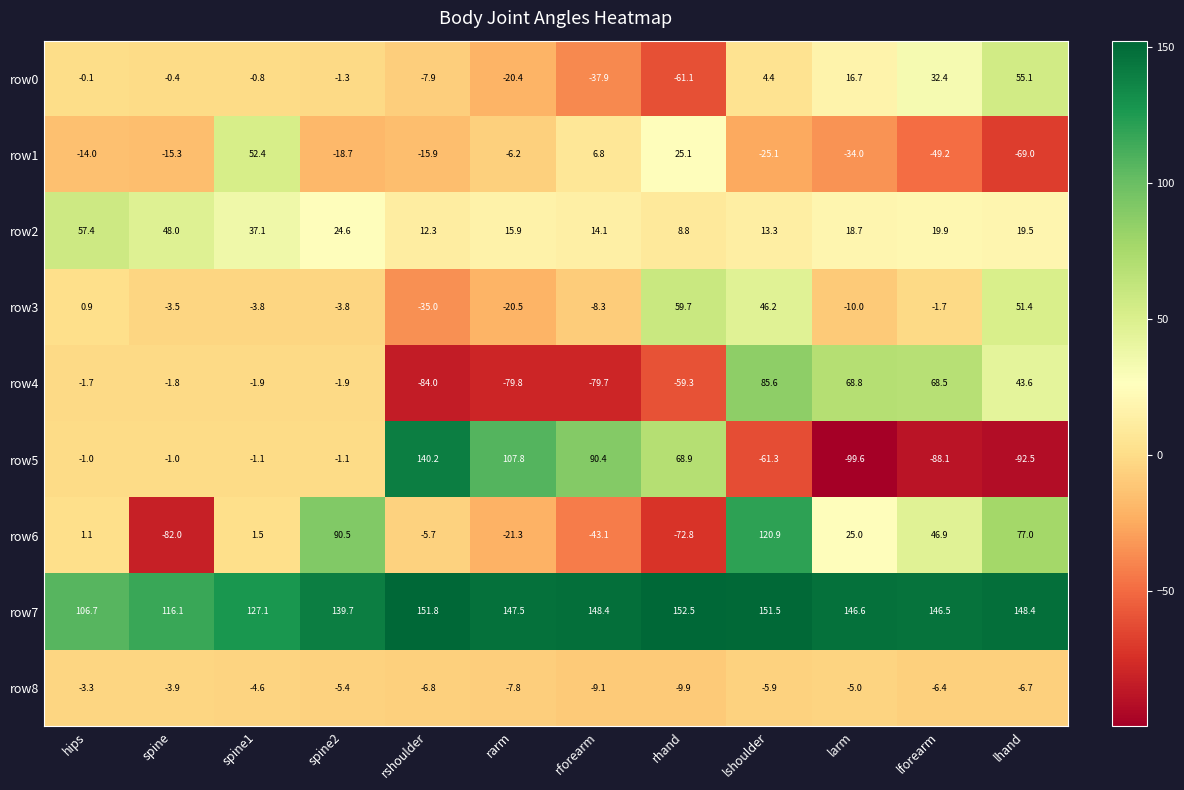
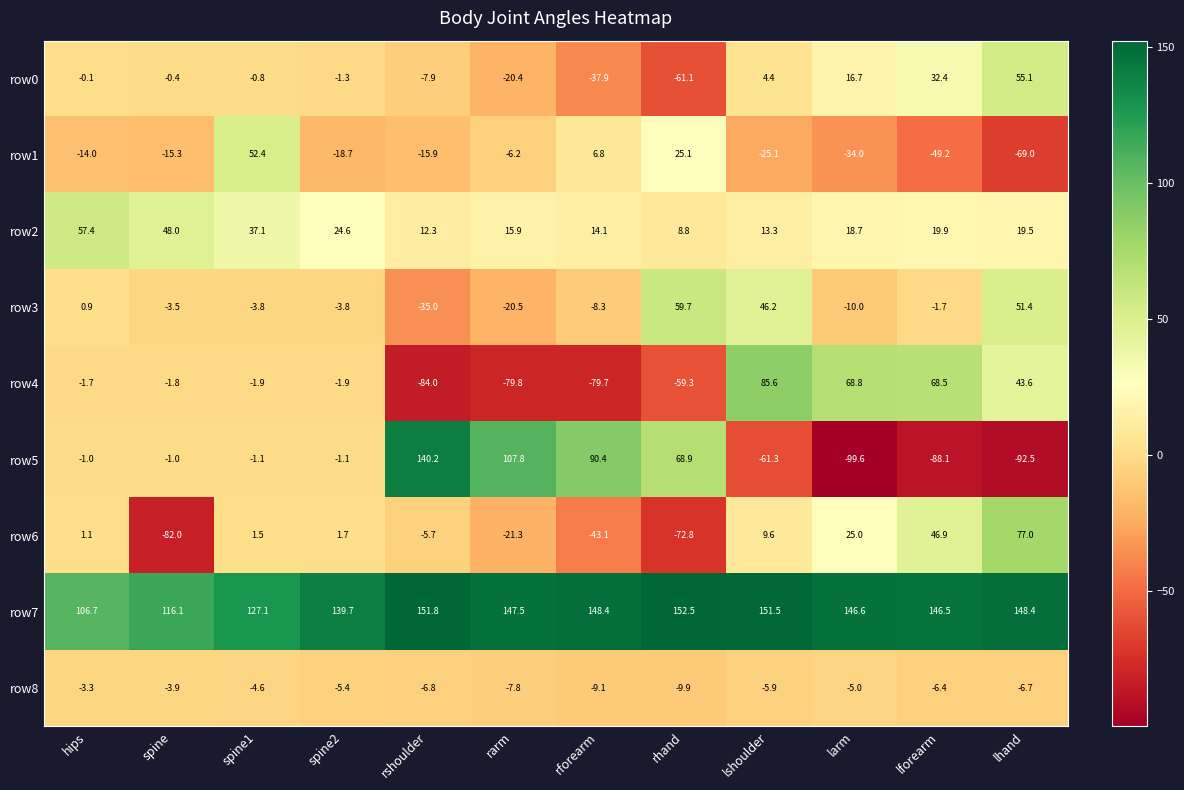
  {
    "row0": {
      "hips": -0.1,
      "spine": -0.4,
      "spine1": -0.8,
      "spine2": -1.3,
      "rshoulder": -7.9,
      "rarm": -20.4,
      "rforearm": -37.9,
      "rhand": -61.1,
      "lshoulder": 4.4,
      "larm": 16.7,
      "lforearm": 32.4,
      "lhand": 55.1
    },
    "row1": {
      "hips": -14.0,
      "spine": -15.3,
      "spine1": 52.4,
      "spine2": -18.7,
      "rshoulder": -15.9,
      "rarm": -6.2,
      "rforearm": 6.8,
      "rhand": 25.1,
      "lshoulder": -25.1,
      "larm": -34.0,
      "lforearm": -49.2,
      "lhand": -69.0
    },
    "row2": {
      "hips": 57.4,
      "spine": 48.0,
      "spine1": 37.1,
      "spine2": 24.6,
      "rshoulder": 12.3,
      "rarm": 15.9,
      "rforearm": 14.1,
      "rhand": 8.8,
      "lshoulder": 13.3,
      "larm": 18.7,
      "lforearm": 19.9,
      "lhand": 19.5
    },
    "row3": {
      "hips": 0.9,
      "spine": -3.5,
      "spine1": -3.8,
      "spine2": -3.8,
      "rshoulder": -35.0,
      "rarm": -20.5,
      "rforearm": -8.3,
      "rhand": 59.7,
      "lshoulder": 46.2,
      "larm": -10.0,
      "lforearm": -1.7,
      "lhand": 51.4
    },
    "row4": {
      "hips": -1.7,
      "spine": -1.8,
      "spine1": -1.9,
      "spine2": -1.9,
      "rshoulder": -84.0,
      "rarm": -79.8,
      "rforearm": -79.7,
      "rhand": -59.3,
      "lshoulder": 85.6,
      "larm": 68.8,
      "lforearm": 68.5,
      "lhand": 43.6
    },
    "row5": {
      "hips": -1.0,
      "spine": -1.0,
      "spine1": -1.1,
      "spine2": -1.1,
      "rshoulder": 140.2,
      "rarm": 107.8,
      "rforearm": 90.4,
      "rhand": 68.9,
      "lshoulder": -61.3,
      "larm": -99.6,
      "lforearm": -88.1,
      "lhand": -92.5
    },
    "row6": {
      "hips": 1.1,
      "spine": -82.0,
      "spine1": 1.5,
-     "spine2": 90.5,
+     "spine2": 1.7,
      "rshoulder": -5.7,
      "rarm": -21.3,
      "rforearm": -43.1,
      "rhand": -72.8,
-     "lshoulder": 120.9,
+     "lshoulder": 9.6,
      "larm": 25.0,
      "lforearm": 46.9,
      "lhand": 77.0
    },
    "row7": {
      "hips": 106.7,
      "spine": 116.1,
      "spine1": 127.1,
      "spine2": 139.7,
      "rshoulder": 151.8,
      "rarm": 147.5,
      "rforearm": 148.4,
      "rhand": 152.5,
      "lshoulder": 151.5,
      "larm": 146.6,
      "lforearm": 146.5,
      "lhand": 148.4
    },
    "row8": {
      "hips": -3.3,
      "spine": -3.9,
      "spine1": -4.6,
      "spine2": -5.4,
      "rshoulder": -6.8,
      "rarm": -7.8,
      "rforearm": -9.1,
      "rhand": -9.9,
      "lshoulder": -5.9,
      "larm": -5.0,
      "lforearm": -6.4,
      "lhand": -6.7
    }
  }
